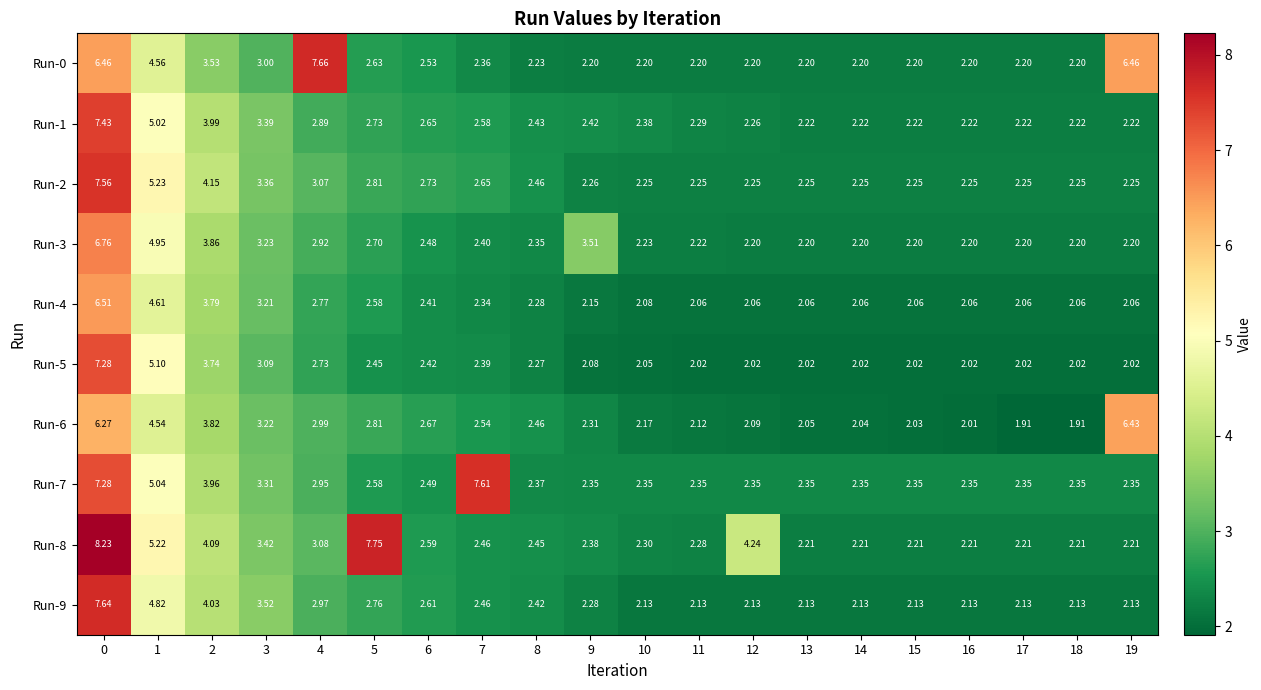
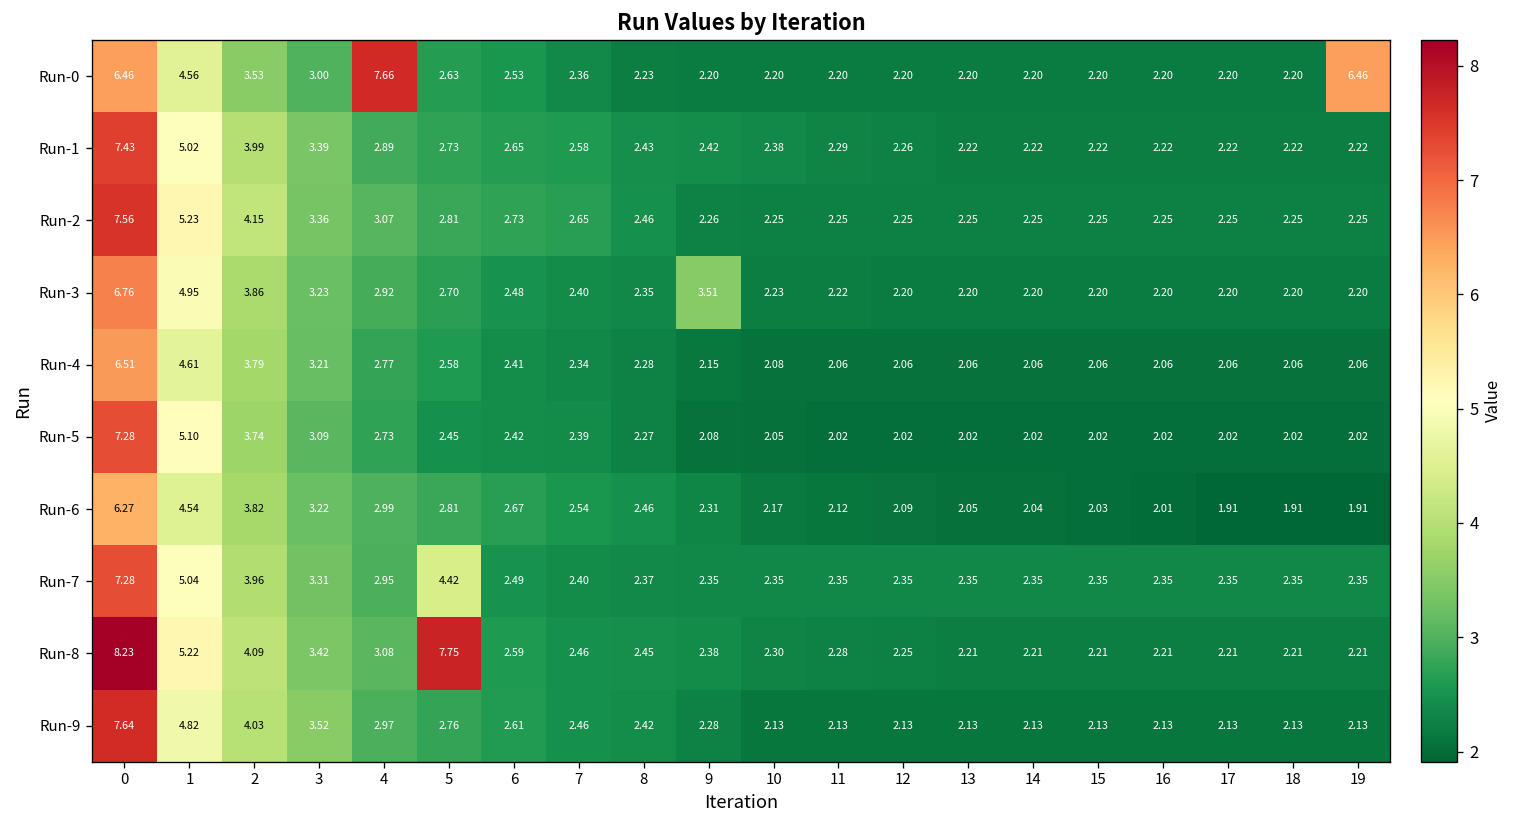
  {
    "Run-0": {
      "0": 6.46,
      "1": 4.56,
      "2": 3.53,
      "3": 3.00,
      "4": 7.66,
      "5": 2.63,
      "6": 2.53,
      "7": 2.36,
      "8": 2.23,
      "9": 2.20,
      "10": 2.20,
      "11": 2.20,
      "12": 2.20,
      "13": 2.20,
      "14": 2.20,
      "15": 2.20,
      "16": 2.20,
      "17": 2.20,
      "18": 2.20,
      "19": 6.46
    },
    "Run-1": {
      "0": 7.43,
      "1": 5.02,
      "2": 3.99,
      "3": 3.39,
      "4": 2.89,
      "5": 2.73,
      "6": 2.65,
      "7": 2.58,
      "8": 2.43,
      "9": 2.42,
      "10": 2.38,
      "11": 2.29,
      "12": 2.26,
      "13": 2.22,
      "14": 2.22,
      "15": 2.22,
      "16": 2.22,
      "17": 2.22,
      "18": 2.22,
      "19": 2.22
    },
    "Run-2": {
      "0": 7.56,
      "1": 5.23,
      "2": 4.15,
      "3": 3.36,
      "4": 3.07,
      "5": 2.81,
      "6": 2.73,
      "7": 2.65,
      "8": 2.46,
      "9": 2.26,
      "10": 2.25,
      "11": 2.25,
      "12": 2.25,
      "13": 2.25,
      "14": 2.25,
      "15": 2.25,
      "16": 2.25,
      "17": 2.25,
      "18": 2.25,
      "19": 2.25
    },
    "Run-3": {
      "0": 6.76,
      "1": 4.95,
      "2": 3.86,
      "3": 3.23,
      "4": 2.92,
      "5": 2.70,
      "6": 2.48,
      "7": 2.40,
      "8": 2.35,
      "9": 3.51,
      "10": 2.23,
      "11": 2.22,
      "12": 2.20,
      "13": 2.20,
      "14": 2.20,
      "15": 2.20,
      "16": 2.20,
      "17": 2.20,
      "18": 2.20,
      "19": 2.20
    },
    "Run-4": {
      "0": 6.51,
      "1": 4.61,
      "2": 3.79,
      "3": 3.21,
      "4": 2.77,
      "5": 2.58,
      "6": 2.41,
      "7": 2.34,
      "8": 2.28,
      "9": 2.15,
      "10": 2.08,
      "11": 2.06,
      "12": 2.06,
      "13": 2.06,
      "14": 2.06,
      "15": 2.06,
      "16": 2.06,
      "17": 2.06,
      "18": 2.06,
      "19": 2.06
    },
    "Run-5": {
      "0": 7.28,
      "1": 5.10,
      "2": 3.74,
      "3": 3.09,
      "4": 2.73,
      "5": 2.45,
      "6": 2.42,
      "7": 2.39,
      "8": 2.27,
      "9": 2.08,
      "10": 2.05,
      "11": 2.02,
      "12": 2.02,
      "13": 2.02,
      "14": 2.02,
      "15": 2.02,
      "16": 2.02,
      "17": 2.02,
      "18": 2.02,
      "19": 2.02
    },
    "Run-6": {
      "0": 6.27,
      "1": 4.54,
      "2": 3.82,
      "3": 3.22,
      "4": 2.99,
      "5": 2.81,
      "6": 2.67,
      "7": 2.54,
      "8": 2.46,
      "9": 2.31,
      "10": 2.17,
      "11": 2.12,
      "12": 2.09,
      "13": 2.05,
      "14": 2.04,
      "15": 2.03,
      "16": 2.01,
      "17": 1.91,
      "18": 1.91,
-     "19": 6.43
+     "19": 1.91
    },
    "Run-7": {
      "0": 7.28,
      "1": 5.04,
      "2": 3.96,
      "3": 3.31,
      "4": 2.95,
-     "5": 2.58,
+     "5": 4.42,
      "6": 2.49,
-     "7": 7.61,
+     "7": 2.40,
      "8": 2.37,
      "9": 2.35,
      "10": 2.35,
      "11": 2.35,
      "12": 2.35,
      "13": 2.35,
      "14": 2.35,
      "15": 2.35,
      "16": 2.35,
      "17": 2.35,
      "18": 2.35,
      "19": 2.35
    },
    "Run-8": {
      "0": 8.23,
      "1": 5.22,
      "2": 4.09,
      "3": 3.42,
      "4": 3.08,
      "5": 7.75,
      "6": 2.59,
      "7": 2.46,
      "8": 2.45,
      "9": 2.38,
      "10": 2.30,
      "11": 2.28,
-     "12": 4.24,
+     "12": 2.25,
      "13": 2.21,
      "14": 2.21,
      "15": 2.21,
      "16": 2.21,
      "17": 2.21,
      "18": 2.21,
      "19": 2.21
    },
    "Run-9": {
      "0": 7.64,
      "1": 4.82,
      "2": 4.03,
      "3": 3.52,
      "4": 2.97,
      "5": 2.76,
      "6": 2.61,
      "7": 2.46,
      "8": 2.42,
      "9": 2.28,
      "10": 2.13,
      "11": 2.13,
      "12": 2.13,
      "13": 2.13,
      "14": 2.13,
      "15": 2.13,
      "16": 2.13,
      "17": 2.13,
      "18": 2.13,
      "19": 2.13
    }
  }
